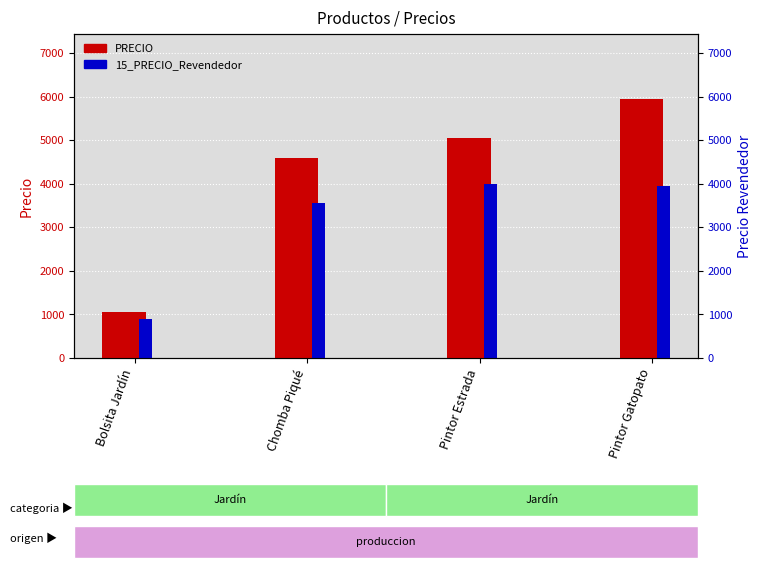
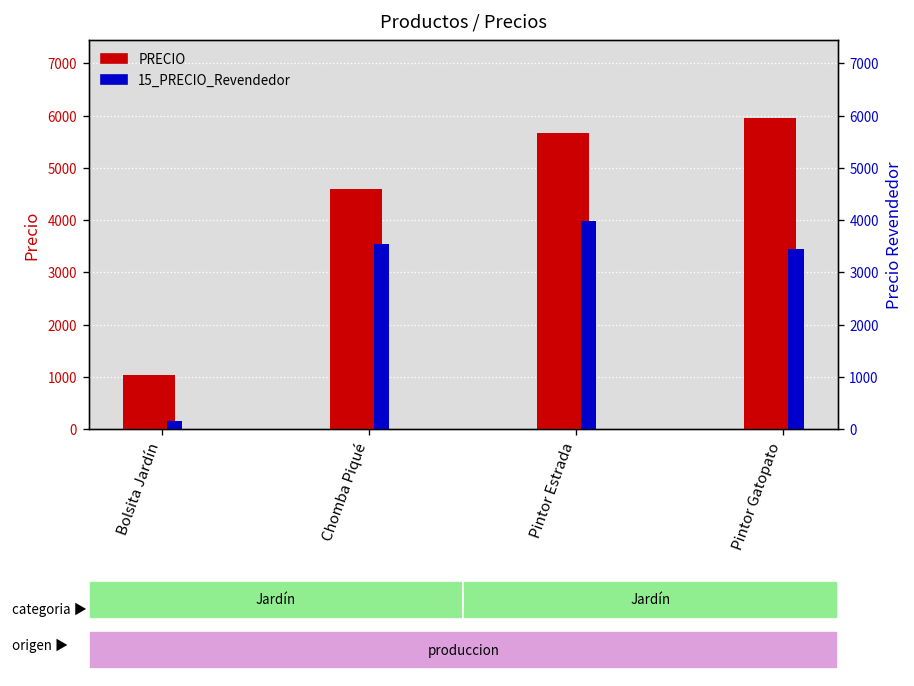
  {
    "PRECIO": {
      "Bolsita Jardín": 1000,
      "Chomba Piqué": 4600,
-     "Pintor Estrada": 5100,
+     "Pintor Estrada": 5700,
      "Pintor Gatopato": 6000
    },
    "15_PRECIO_Revendedor": {
-     "Bolsita Jardín": 900,
+     "Bolsita Jardín": 200,
      "Chomba Piqué": 3600,
      "Pintor Estrada": 4000,
-     "Pintor Gatopato": 4000
+     "Pintor Gatopato": 3500
    }
  }
